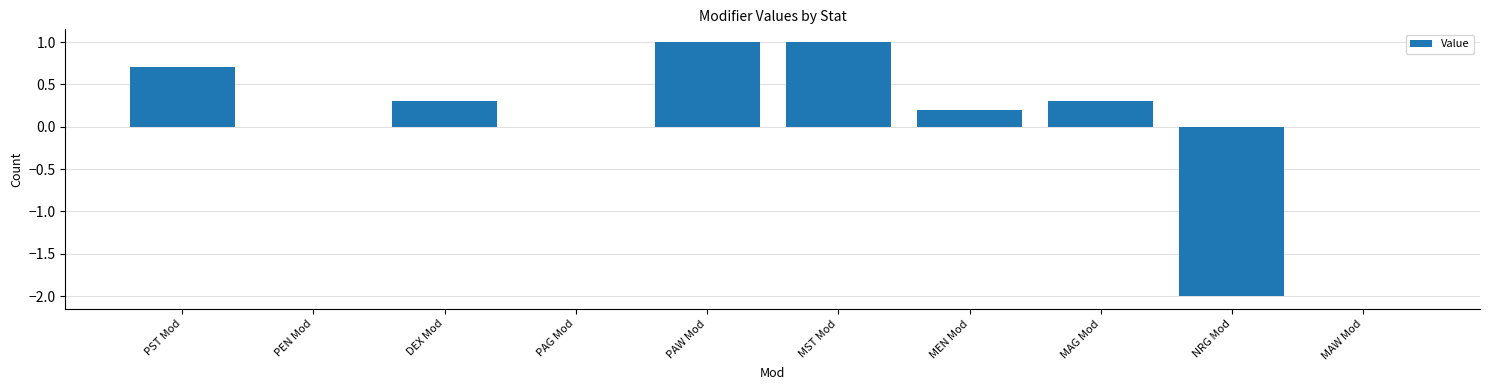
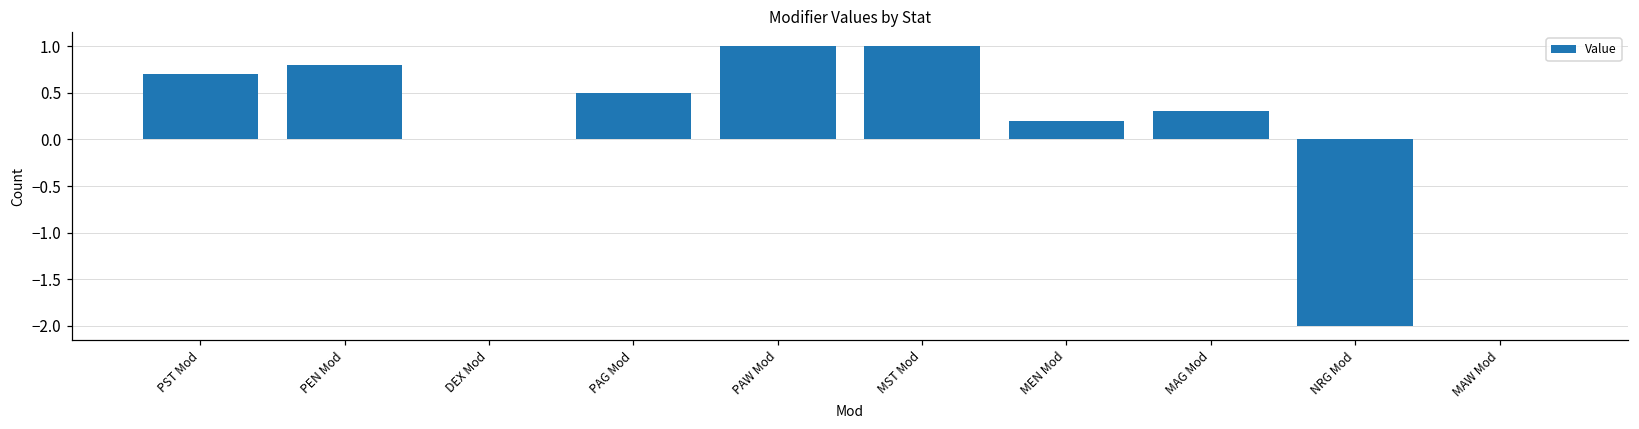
  {
    "PST Mod": 0.7,
-   "PEN Mod": 0.0,
-   "DEX Mod": 0.3,
-   "PAG Mod": 0.0,
+   "PEN Mod": 0.8,
+   "DEX Mod": 0.0,
+   "PAG Mod": 0.5,
    "PAW Mod": 1.0,
    "MST Mod": 1.0,
    "MEN Mod": 0.2,
    "MAG Mod": 0.3,
    "NRG Mod": -2.0,
    "MAW Mod": 0.0
  }
